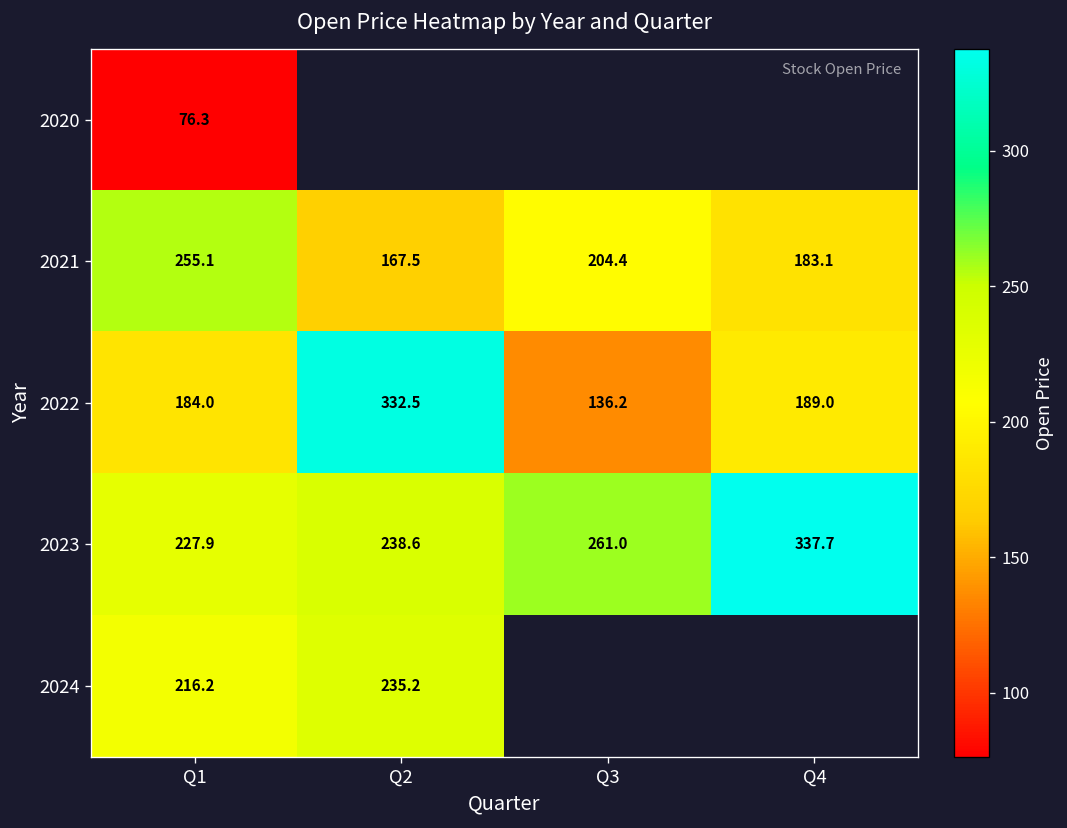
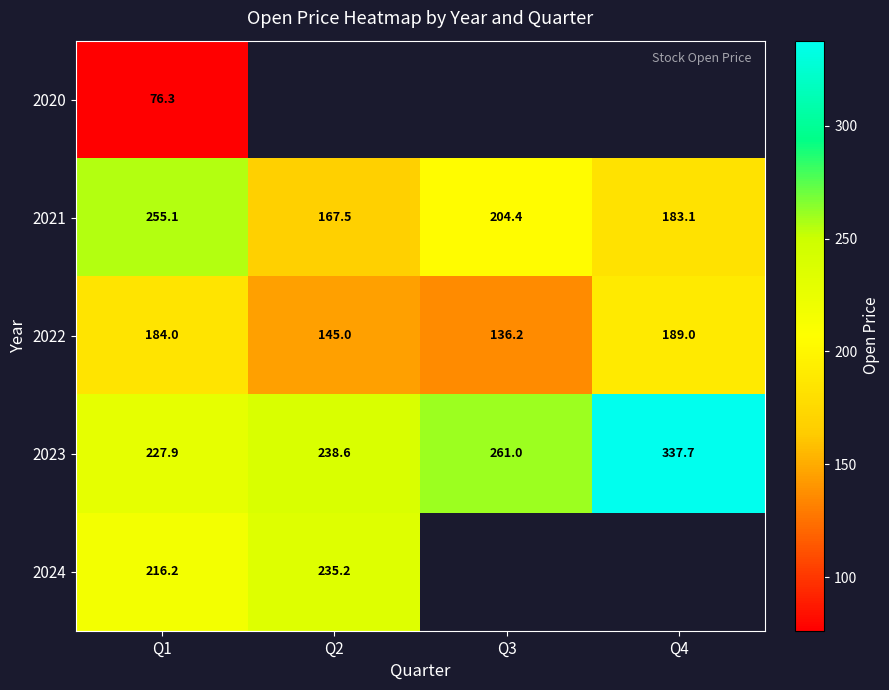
  {
    "2020": {
      "Q1": 76.3
    },
    "2021": {
      "Q1": 255.1,
      "Q2": 167.5,
      "Q3": 204.4,
      "Q4": 183.1
    },
    "2022": {
      "Q1": 184.0,
-     "Q2": 332.5,
+     "Q2": 145.0,
      "Q3": 136.2,
      "Q4": 189.0
    },
    "2023": {
      "Q1": 227.9,
      "Q2": 238.6,
      "Q3": 261.0,
      "Q4": 337.7
    },
    "2024": {
      "Q1": 216.2,
      "Q2": 235.2
    }
  }
